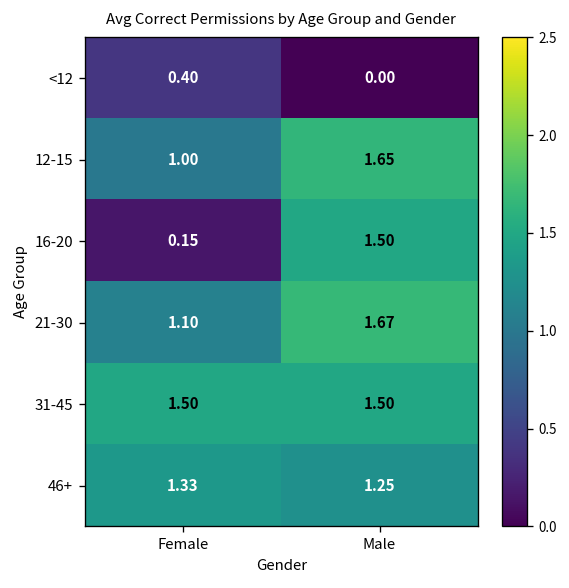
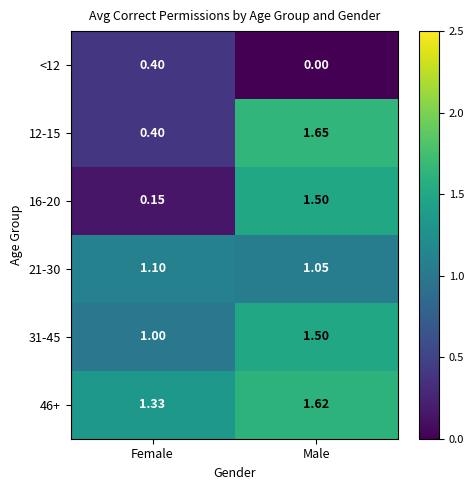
  {
    "<12": {
      "Female": 0.40,
      "Male": 0.00
    },
    "12-15": {
-     "Female": 1.00,
+     "Female": 0.40,
      "Male": 1.65
    },
    "16-20": {
      "Female": 0.15,
      "Male": 1.50
    },
    "21-30": {
      "Female": 1.10,
-     "Male": 1.67
+     "Male": 1.05
    },
    "31-45": {
-     "Female": 1.50,
+     "Female": 1.00,
      "Male": 1.50
    },
    "46+": {
      "Female": 1.33,
-     "Male": 1.25
+     "Male": 1.62
    }
  }
